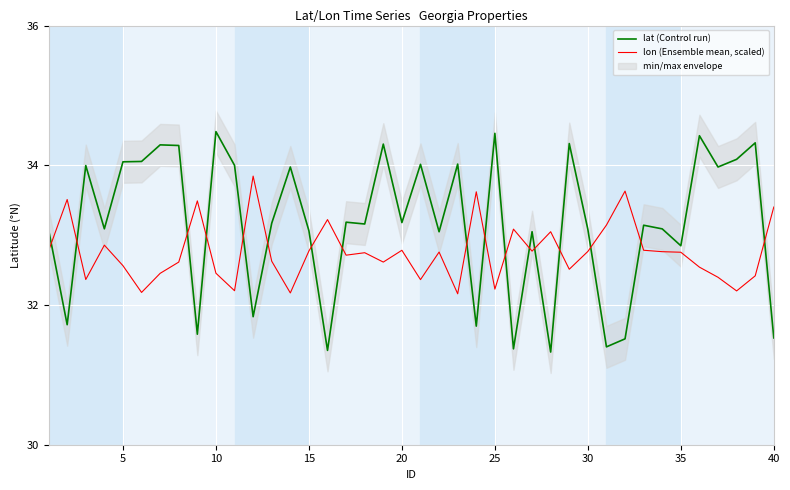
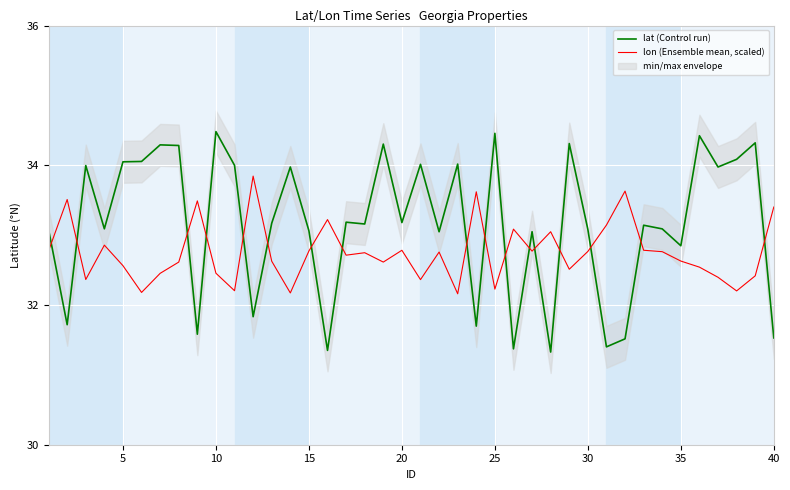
  {
    "lat (Control run)": {
      "5": 34.0,
      "10": 34.5,
      "15": 33.1,
      "20": 33.2,
      "25": 34.5,
      "30": 33.1,
      "35": 32.8,
      "40": 31.5
    },
    "lon (Ensemble mean, scaled)": {
      "5": 32.6,
      "10": 32.5,
      "15": 32.8,
      "20": 32.8,
      "25": 32.2,
      "30": 32.8,
-     "35": 32.8,
+     "35": 32.6,
      "40": 33.4
    }
  }
